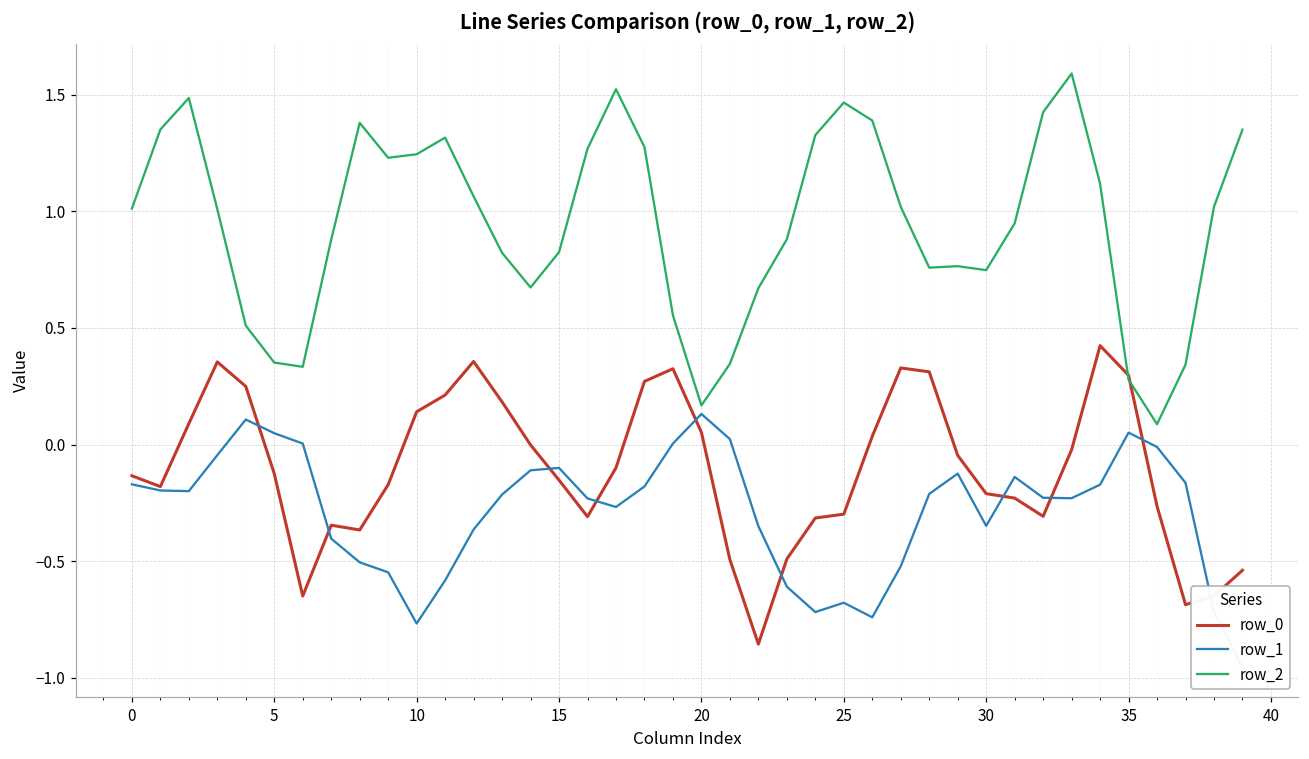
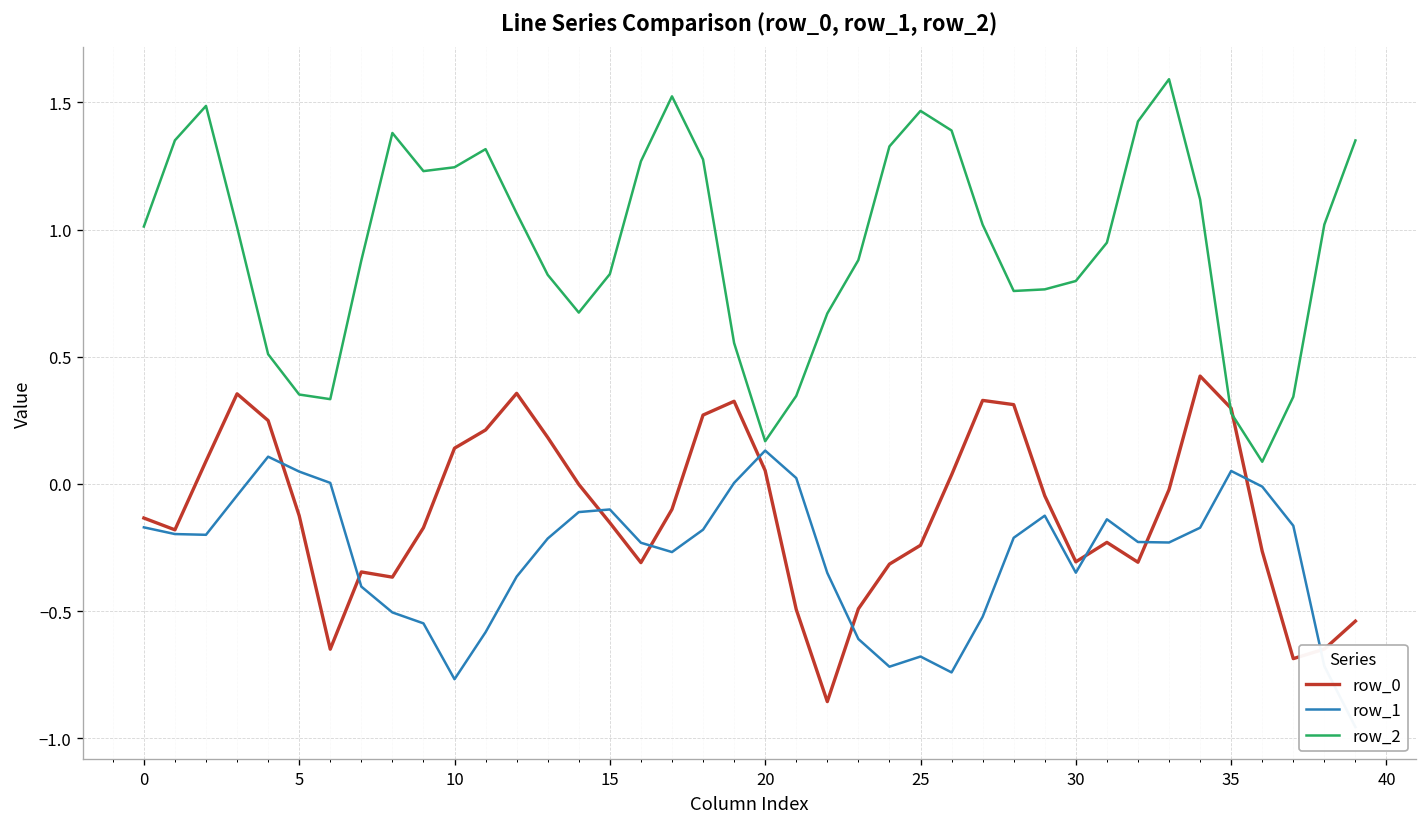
  {
    "row_0": {
      "0": -0.13,
      "5": -0.12,
      "10": 0.14,
      "15": -0.15,
      "20": 0.05,
-     "25": -0.30,
-     "30": -0.21,
+     "25": -0.24,
+     "30": -0.31,
      "35": 0.30
    },
    "row_1": {
      "0": -0.17,
      "5": 0.05,
      "10": -0.77,
      "15": -0.10,
      "20": 0.13,
      "25": -0.68,
      "30": -0.35,
      "35": 0.05
    },
    "row_2": {
      "0": 1.01,
      "5": 0.35,
      "10": 1.25,
      "15": 0.83,
      "20": 0.17,
      "25": 1.47,
-     "30": 0.75,
+     "30": 0.80,
      "35": 0.28
    }
  }
